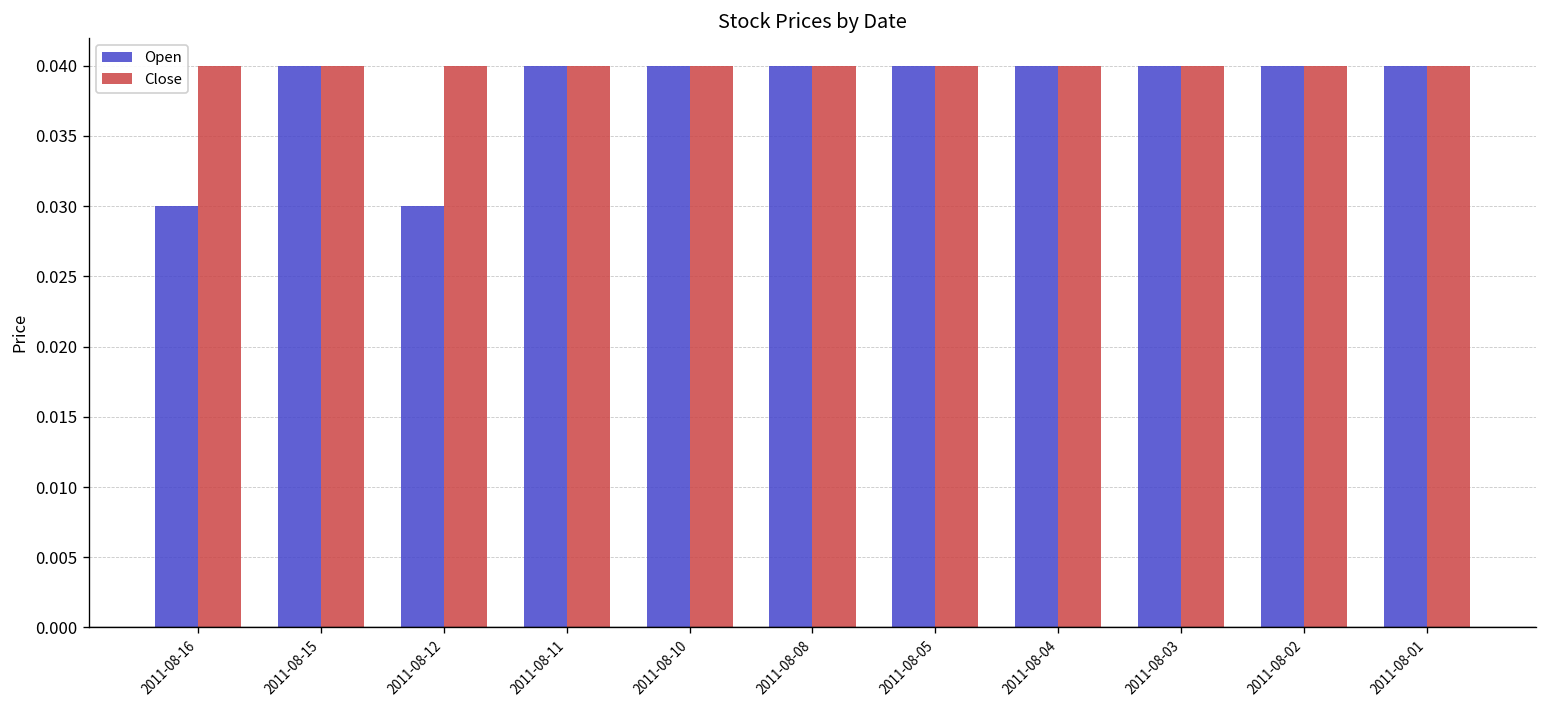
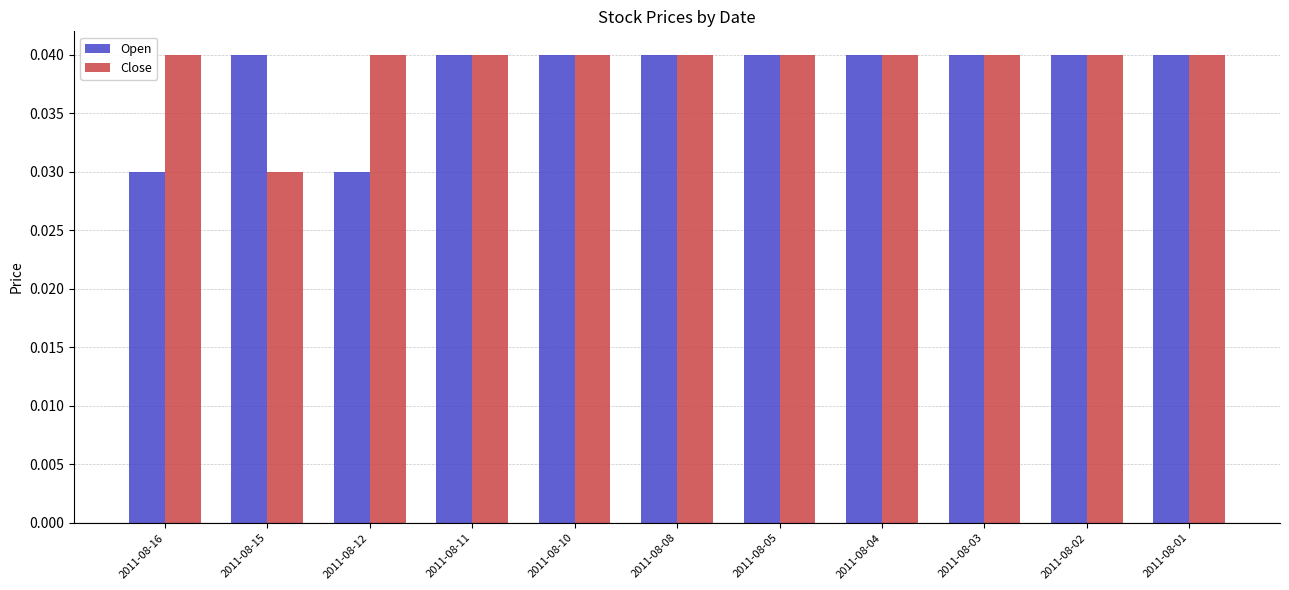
  {
    "Open": {
      "2011-08-16": 0.03,
      "2011-08-15": 0.04,
      "2011-08-12": 0.03,
      "2011-08-11": 0.04,
      "2011-08-10": 0.04,
      "2011-08-08": 0.04,
      "2011-08-05": 0.04,
      "2011-08-04": 0.04,
      "2011-08-03": 0.04,
      "2011-08-02": 0.04,
      "2011-08-01": 0.04
    },
    "Close": {
      "2011-08-16": 0.04,
-     "2011-08-15": 0.04,
+     "2011-08-15": 0.03,
      "2011-08-12": 0.04,
      "2011-08-11": 0.04,
      "2011-08-10": 0.04,
      "2011-08-08": 0.04,
      "2011-08-05": 0.04,
      "2011-08-04": 0.04,
      "2011-08-03": 0.04,
      "2011-08-02": 0.04,
      "2011-08-01": 0.04
    }
  }
